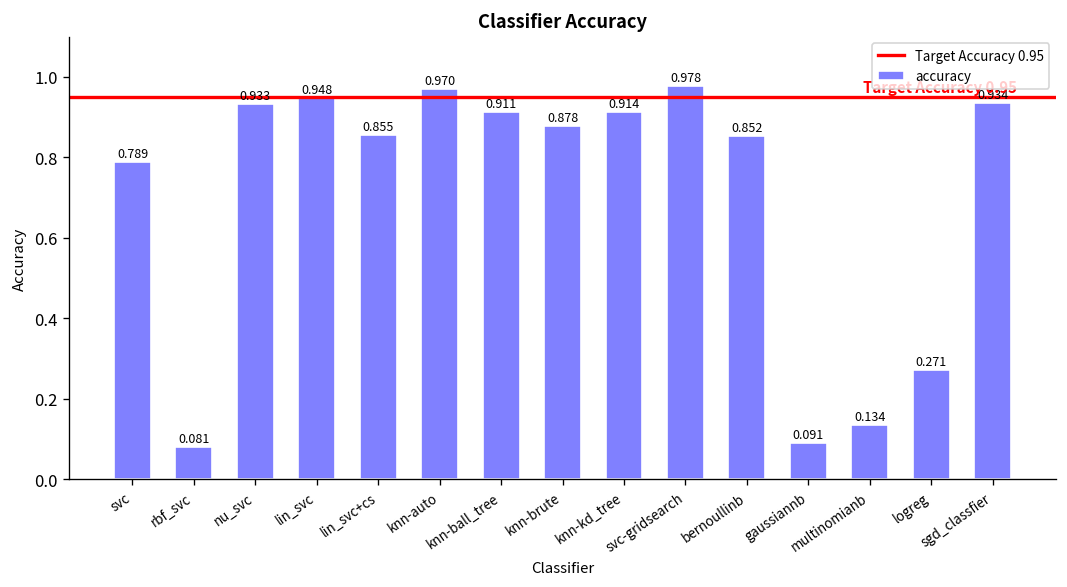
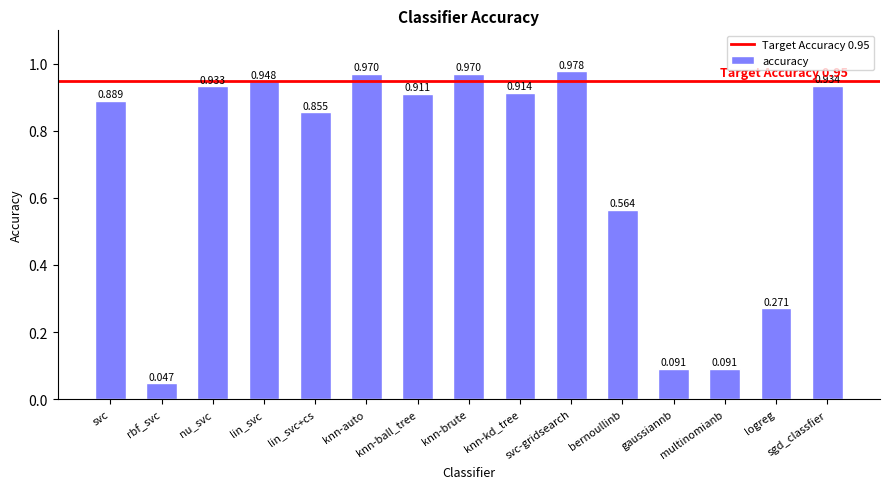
  {
-   "svc": 0.789,
-   "rbf_svc": 0.081,
+   "svc": 0.889,
+   "rbf_svc": 0.047,
    "nu_svc": 0.933,
    "lin_svc": 0.948,
    "lin_svc+cs": 0.855,
    "knn-auto": 0.970,
    "knn-ball_tree": 0.911,
-   "knn-brute": 0.878,
+   "knn-brute": 0.970,
    "knn-kd_tree": 0.914,
    "svc-gridsearch": 0.978,
-   "bernoullinb": 0.852,
+   "bernoullinb": 0.564,
    "gaussiannb": 0.091,
-   "multinomianb": 0.134,
+   "multinomianb": 0.091,
    "logreg": 0.271
  }
